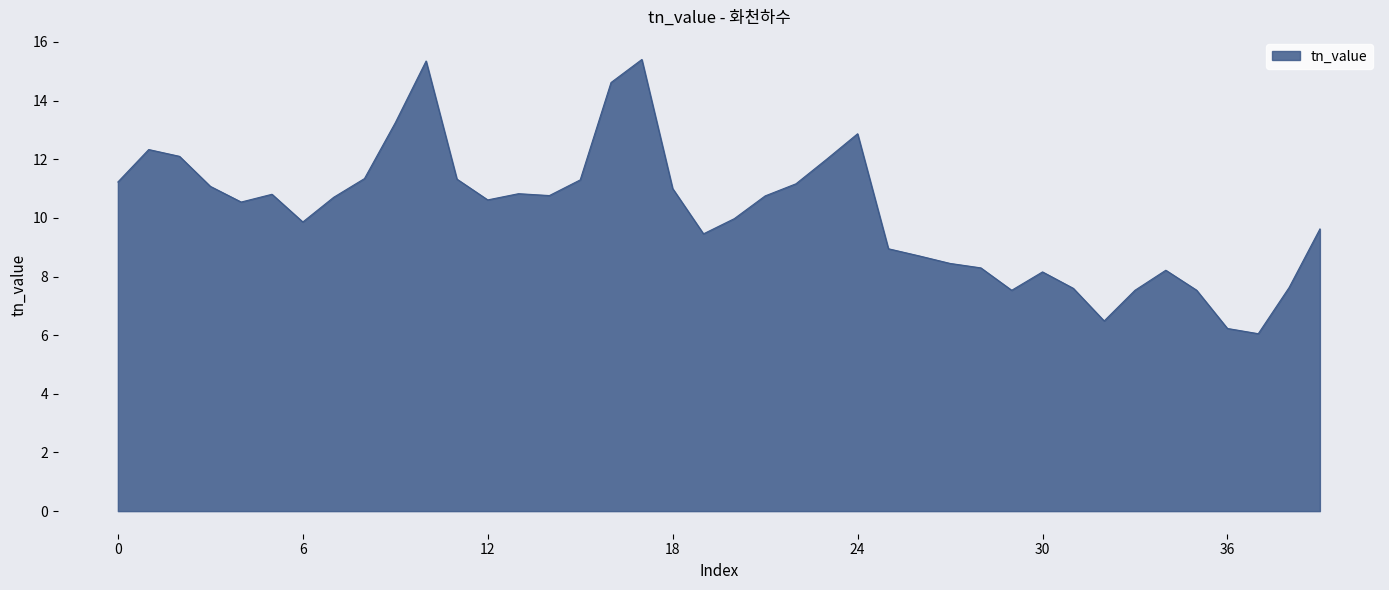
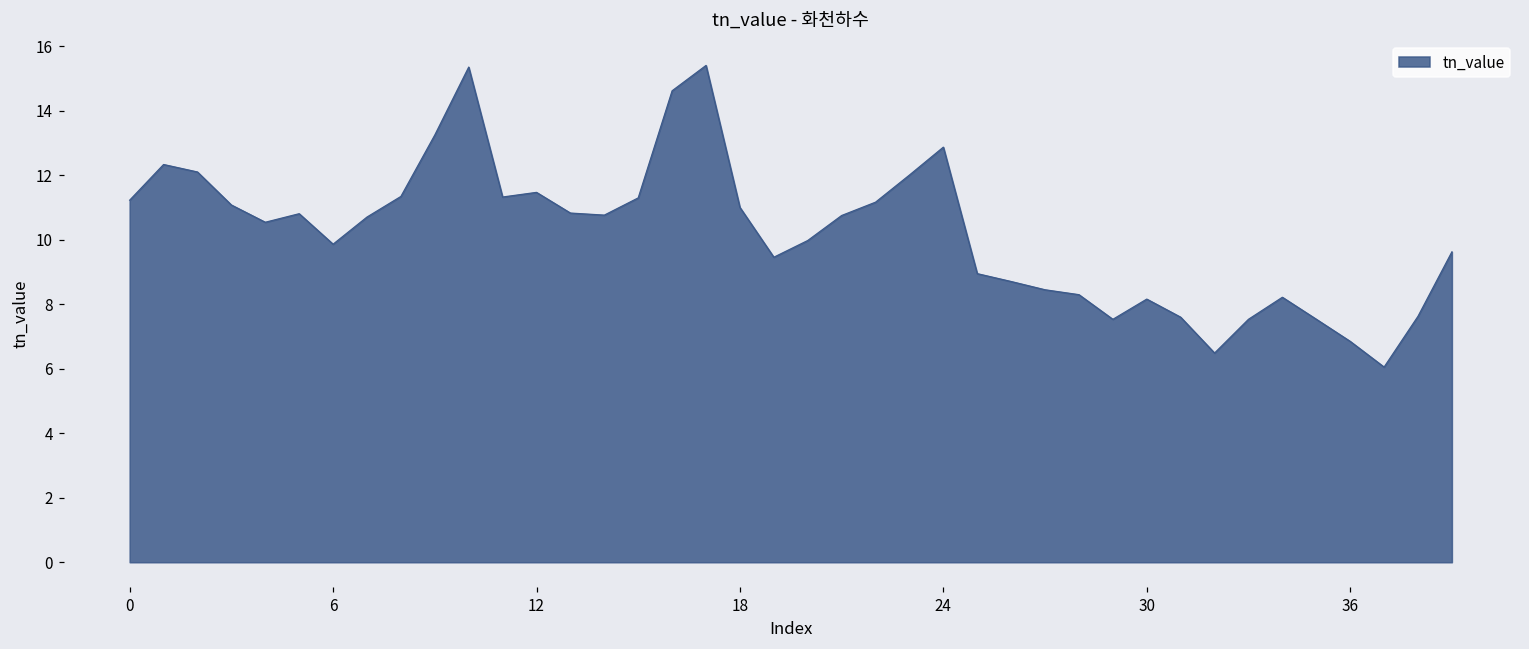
  {
    "0": 11.2,
    "6": 9.9,
-   "12": 10.6,
+   "12": 11.5,
    "18": 11.0,
    "24": 12.9,
    "30": 8.2,
-   "36": 6.2
+   "36": 6.8
  }
